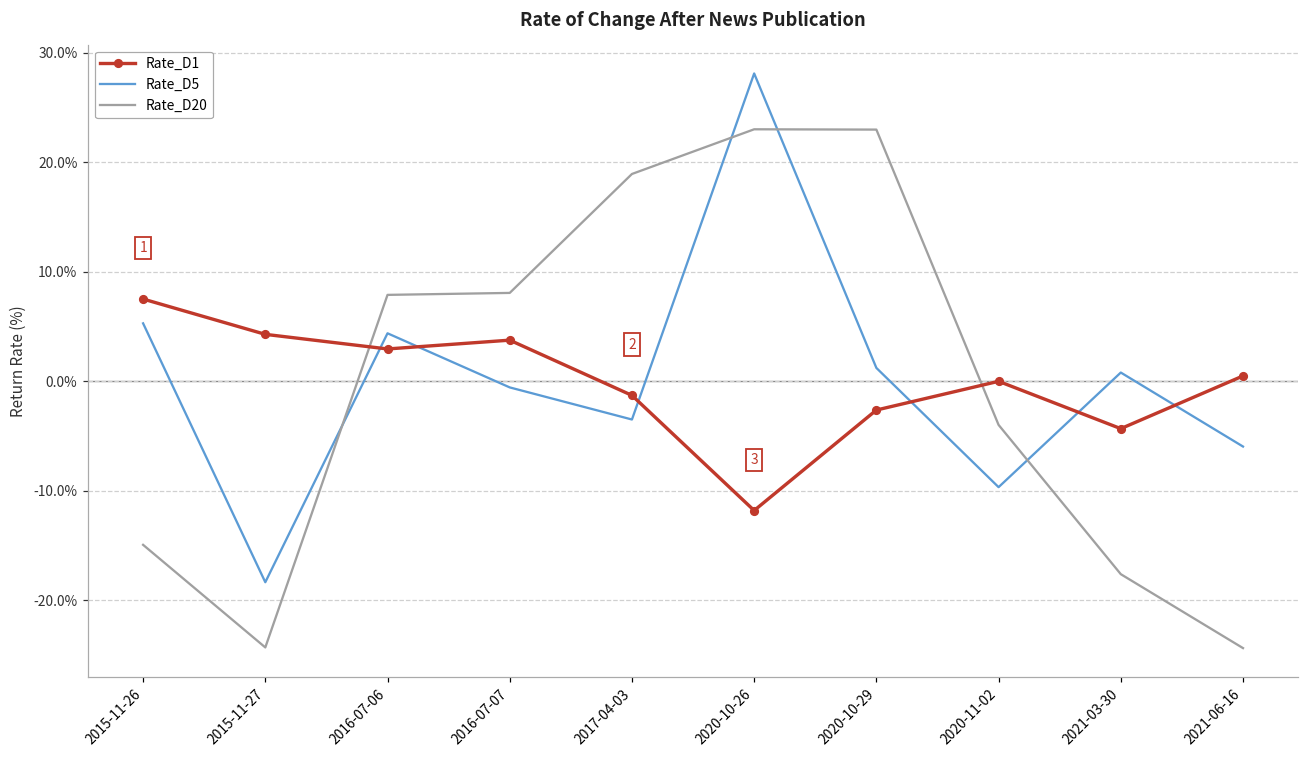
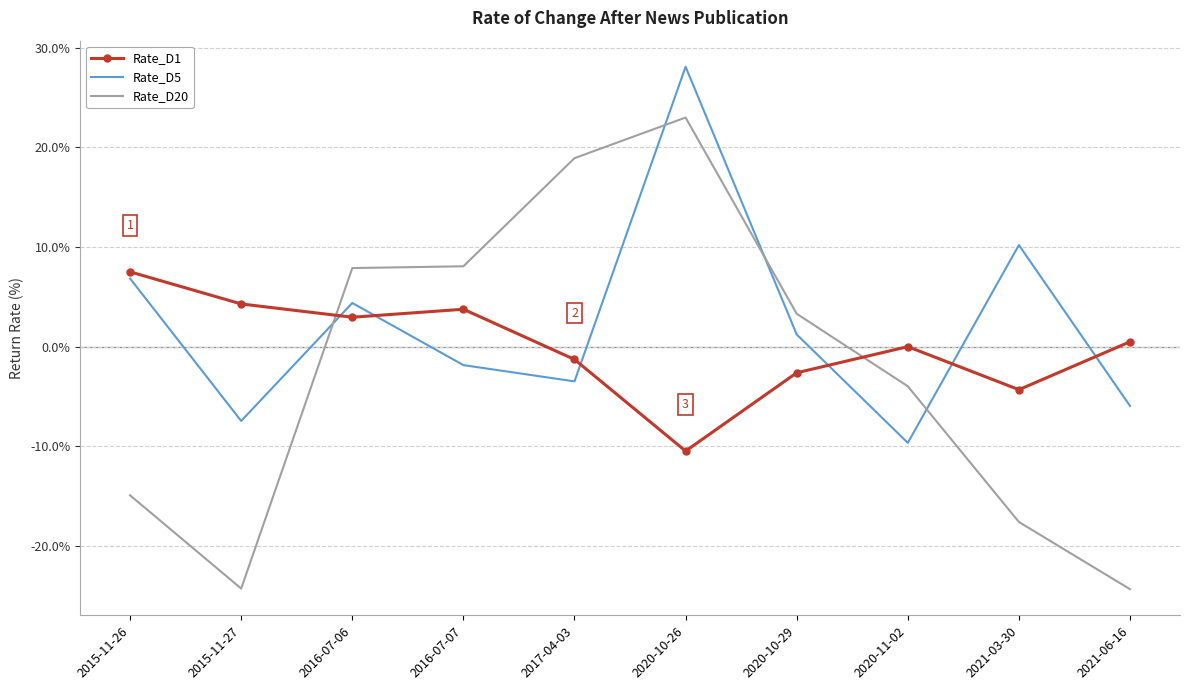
  {
    "Rate_D1": {
      "2015-11-26": "8%",
      "2015-11-27": "4%",
      "2016-07-06": "3%",
      "2016-07-07": "4%",
      "2017-04-03": "-1%",
-     "2020-10-26": "-12%",
+     "2020-10-26": "-10%",
      "2020-10-29": "-3%",
      "2020-11-02": "0%",
      "2021-03-30": "-4%",
      "2021-06-16": "0%"
    },
    "Rate_D5": {
-     "2015-11-26": "5%",
-     "2015-11-27": "-18%",
+     "2015-11-26": "7%",
+     "2015-11-27": "-7%",
      "2016-07-06": "4%",
-     "2016-07-07": "-1%",
+     "2016-07-07": "-2%",
      "2017-04-03": "-3%",
      "2020-10-26": "28%",
      "2020-10-29": "1%",
      "2020-11-02": "-10%",
-     "2021-03-30": "1%",
+     "2021-03-30": "10%",
      "2021-06-16": "-6%"
    },
    "Rate_D20": {
      "2015-11-26": "-15%",
      "2015-11-27": "-24%",
      "2016-07-06": "8%",
      "2016-07-07": "8%",
      "2017-04-03": "19%",
      "2020-10-26": "23%",
-     "2020-10-29": "23%",
+     "2020-10-29": "3%",
      "2020-11-02": "-4%",
      "2021-03-30": "-18%",
      "2021-06-16": "-24%"
    }
  }
